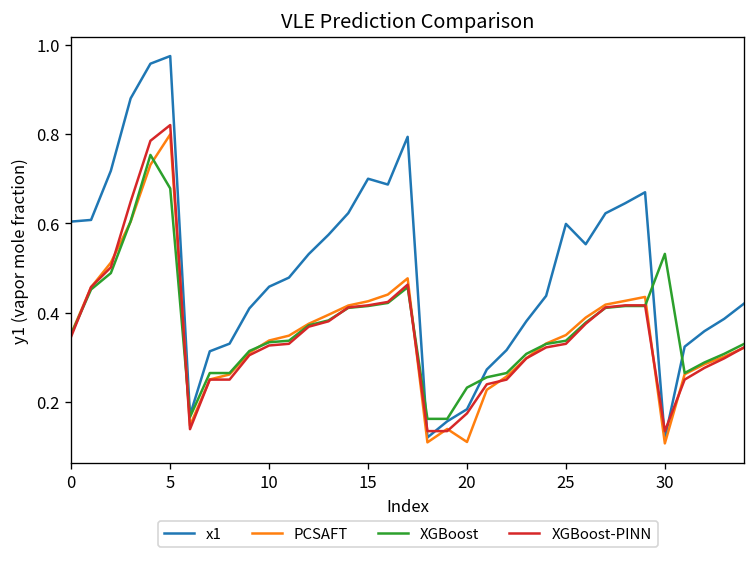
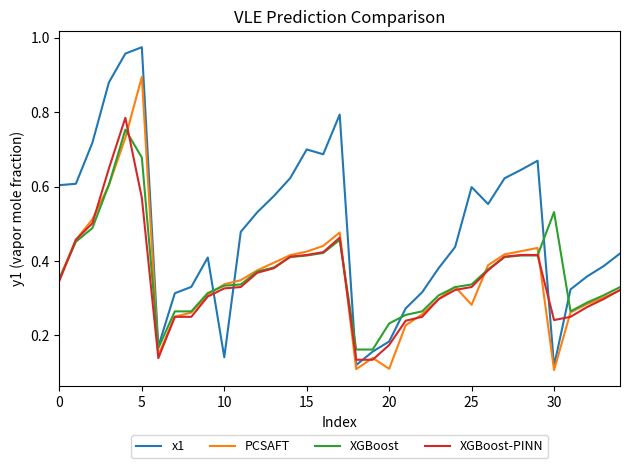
  {
    "x1": {
      "0": 0.60,
      "5": 0.97,
-     "10": 0.46,
+     "10": 0.14,
      "15": 0.70,
      "20": 0.18,
      "25": 0.60,
      "30": 0.12
    },
    "PCSAFT": {
-     "5": 0.80,
+     "5": 0.89,
      "15": 0.43,
      "20": 0.11,
-     "25": 0.35,
+     "25": 0.28,
      "30": 0.11
    },
    "XGBoost": {
      "5": 0.68,
      "20": 0.23,
      "25": 0.34,
      "30": 0.53
    },
    "XGBoost-PINN": {
-     "5": 0.82,
+     "5": 0.57,
      "10": 0.33,
      "20": 0.17,
      "25": 0.33,
-     "30": 0.13
+     "30": 0.24
    }
  }
